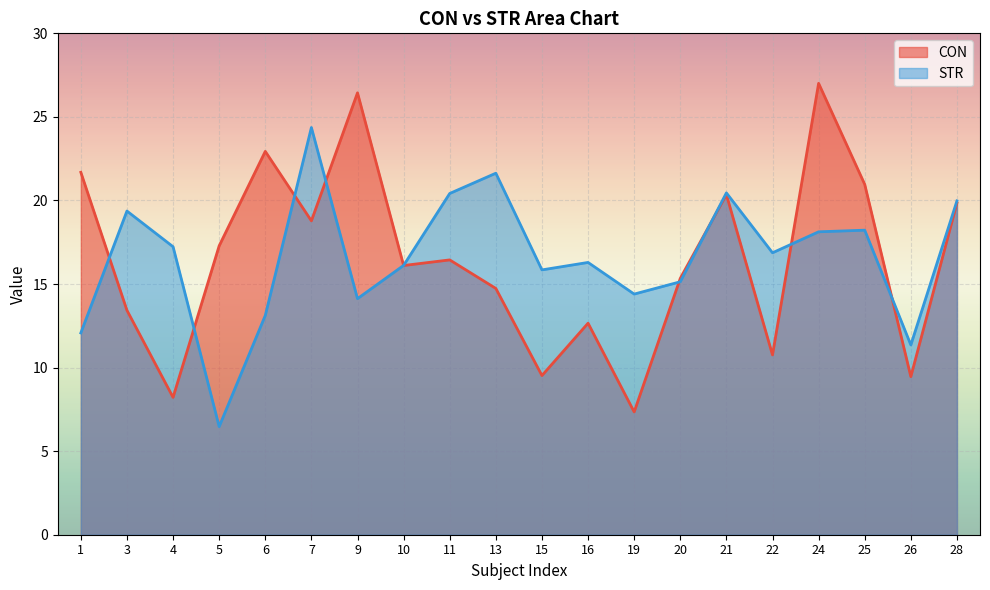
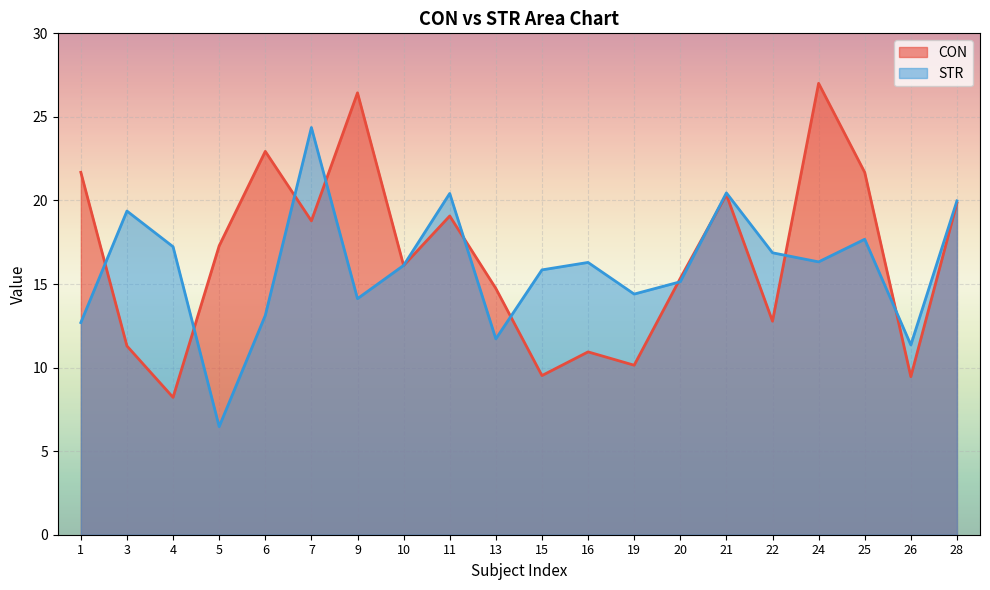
  {
    "CON": {
      "1": 21.7,
-     "3": 13.4,
+     "3": 11.3,
      "4": 8.2,
      "5": 17.3,
      "6": 22.9,
      "7": 18.8,
      "9": 26.4,
-     "11": 16.4,
+     "11": 19.1,
      "13": 14.7,
      "15": 9.5,
-     "16": 12.7,
-     "19": 7.3,
+     "16": 10.9,
+     "19": 10.1,
      "20": 15.3,
-     "22": 10.8,
+     "22": 12.8,
      "24": 27.0,
-     "25": 21.0,
+     "25": 21.7,
      "26": 9.5
    },
    "STR": {
-     "1": 12.1,
+     "1": 12.7,
      "3": 19.4,
      "4": 17.2,
      "5": 6.5,
      "6": 13.1,
      "7": 24.4,
      "9": 14.1,
      "11": 20.4,
-     "13": 21.6,
+     "13": 11.7,
      "15": 15.8,
      "16": 16.3,
      "19": 14.4,
      "20": 15.1,
      "22": 16.9,
-     "24": 18.1,
-     "25": 18.2,
+     "24": 16.3,
+     "25": 17.7,
      "26": 11.4
    }
  }
